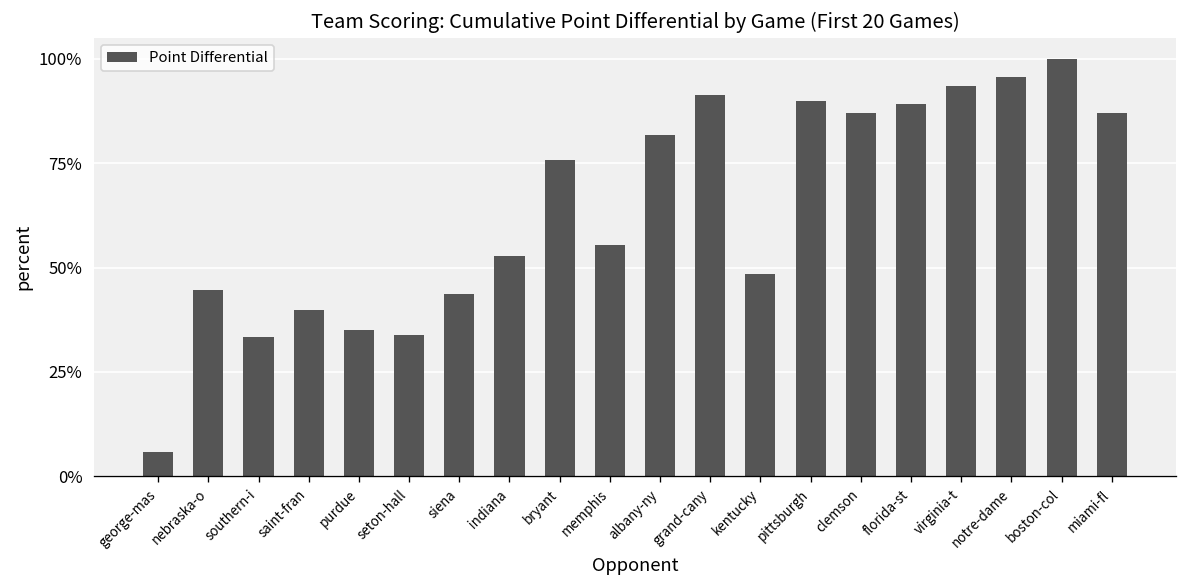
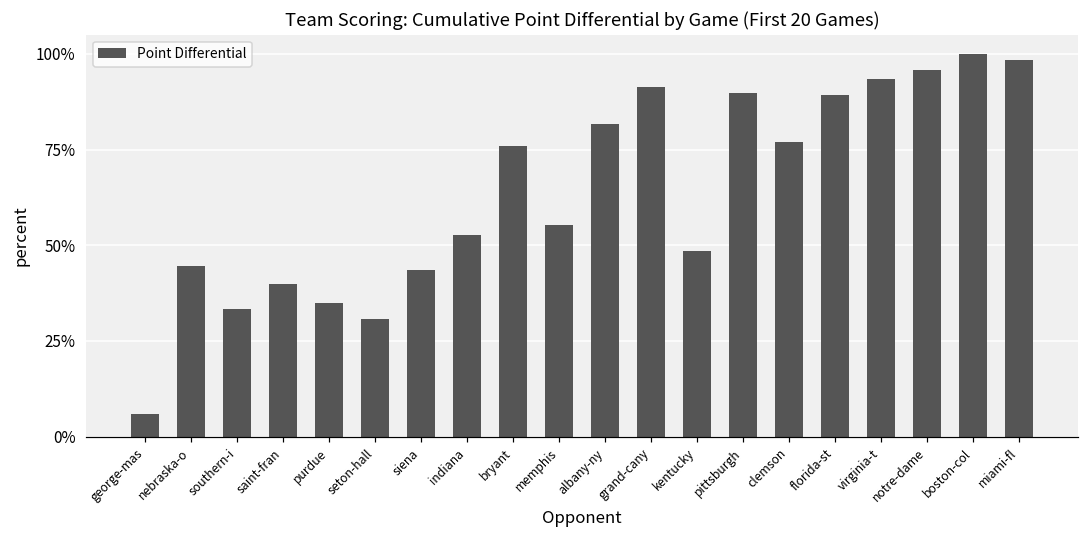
  {
    "george-mas": "6%",
    "nebraska-o": "45%",
    "southern-i": "33%",
    "saint-fran": "40%",
    "purdue": "35%",
-   "seton-hall": "34%",
+   "seton-hall": "31%",
    "siena": "44%",
    "indiana": "53%",
    "bryant": "76%",
    "memphis": "55%",
    "albany-ny": "82%",
    "grand-cany": "91%",
    "kentucky": "48%",
    "pittsburgh": "90%",
-   "clemson": "87%",
+   "clemson": "77%",
    "florida-st": "89%",
    "virginia-t": "94%",
    "notre-dame": "96%",
    "boston-col": "100%",
-   "miami-fl": "87%"
+   "miami-fl": "98%"
  }
